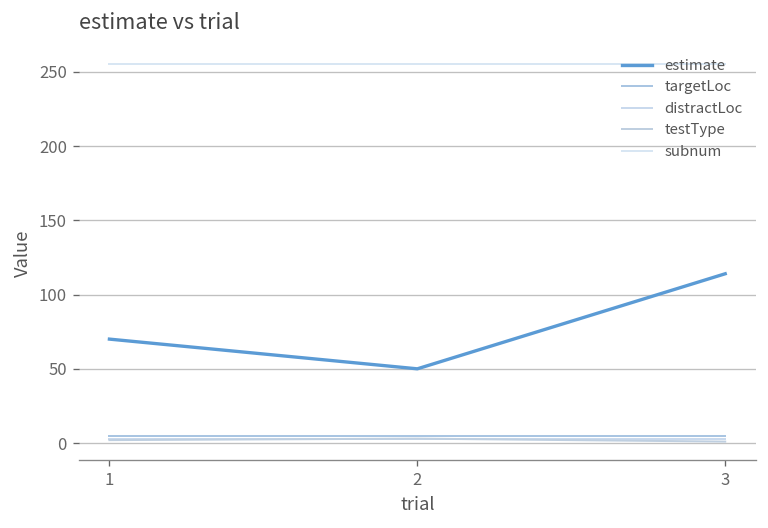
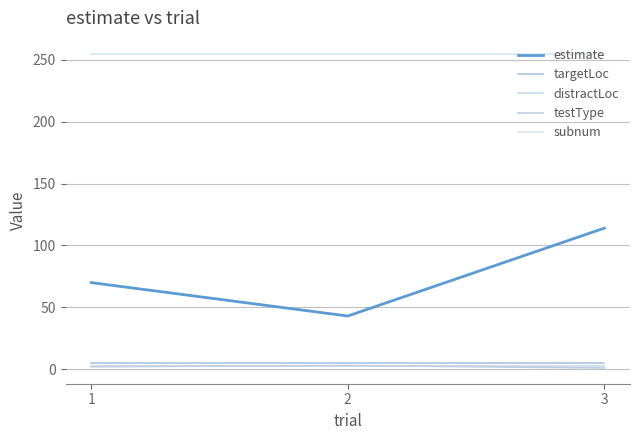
  {
    "estimate": {
      "1": 70,
-     "2": 50,
+     "2": 43,
      "3": 114
    }
  }
